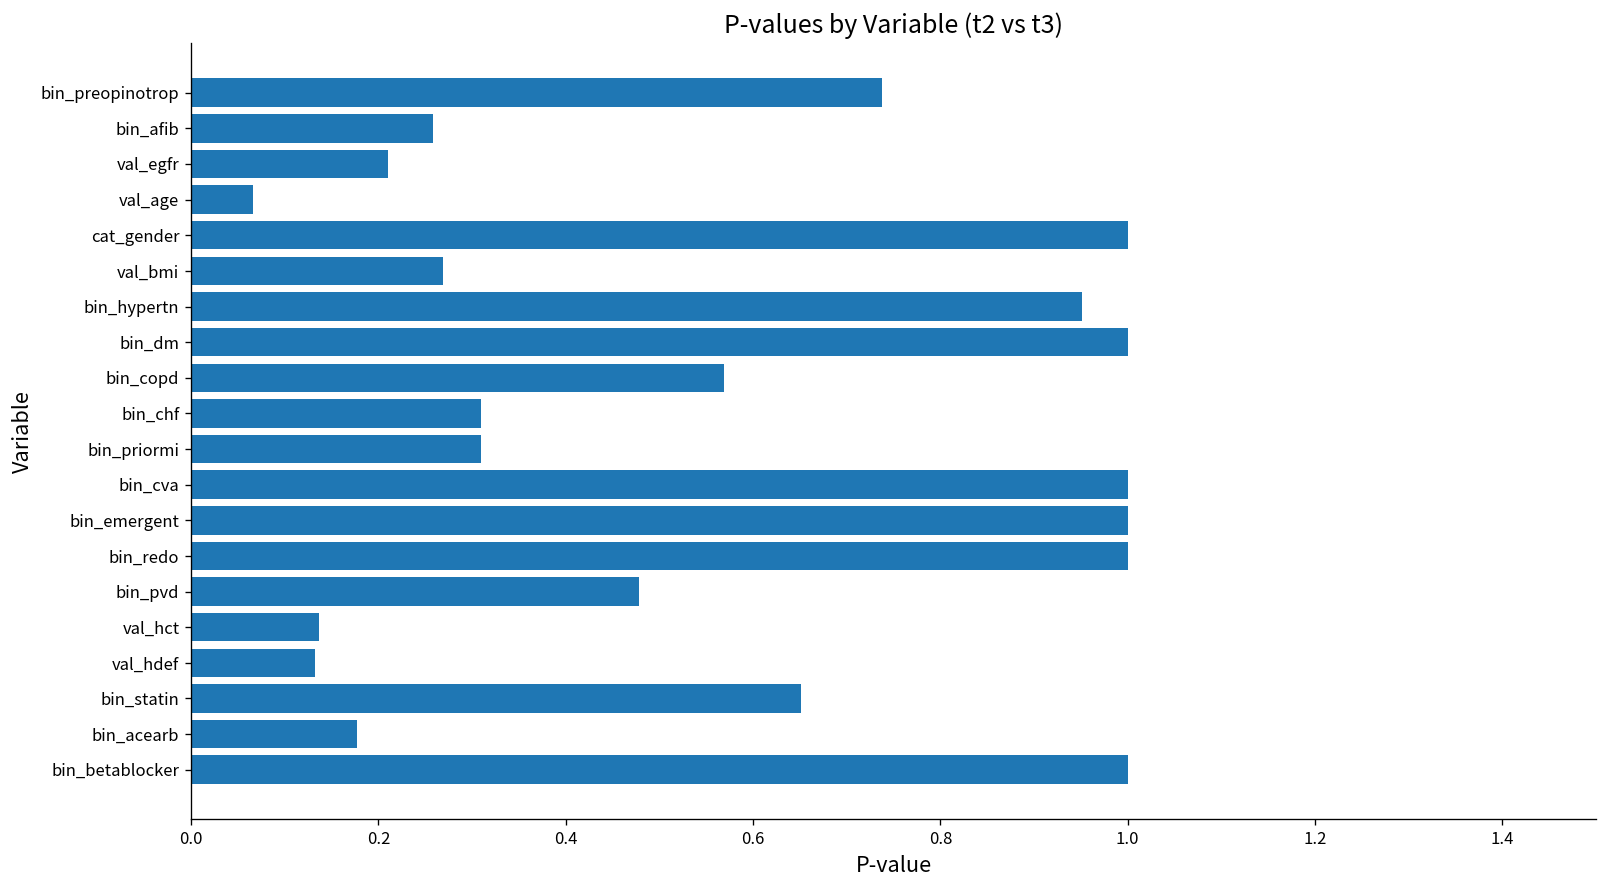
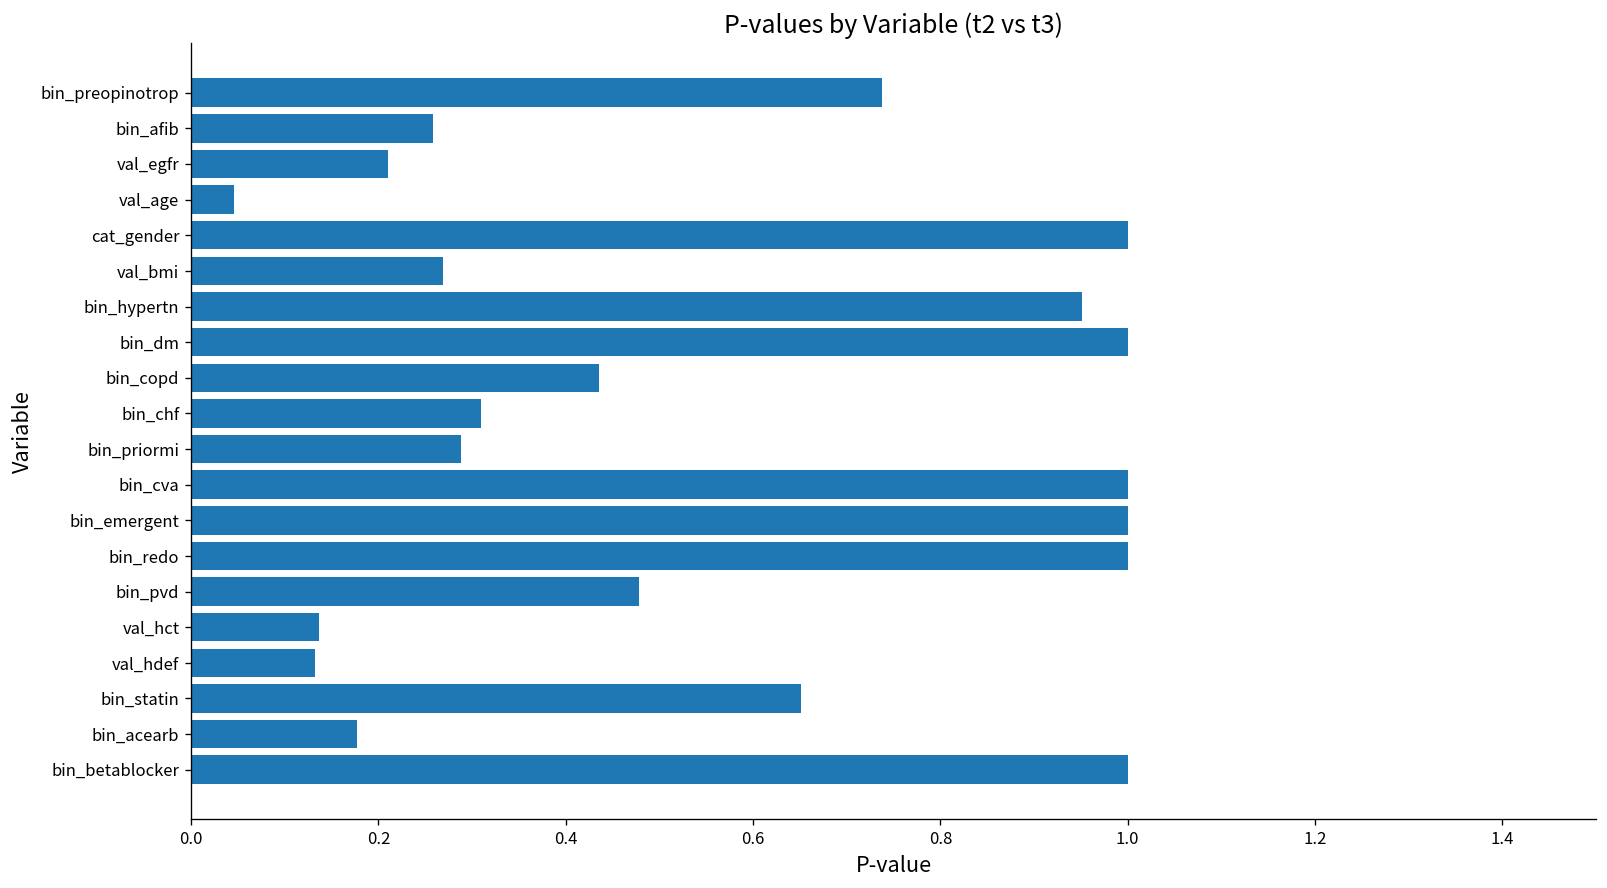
  {
    "bin_preopinotrop": 0.74,
    "bin_afib": 0.26,
    "val_egfr": 0.21,
-   "val_age": 0.07,
+   "val_age": 0.05,
    "cat_gender": 1.00,
    "val_bmi": 0.27,
    "bin_hypertn": 0.95,
    "bin_dm": 1.00,
-   "bin_copd": 0.57,
+   "bin_copd": 0.44,
    "bin_chf": 0.31,
-   "bin_priormi": 0.31,
+   "bin_priormi": 0.29,
    "bin_cva": 1.00,
    "bin_emergent": 1.00,
    "bin_redo": 1.00,
    "bin_pvd": 0.48,
    "val_hct": 0.14,
    "val_hdef": 0.13,
    "bin_statin": 0.65,
    "bin_acearb": 0.18,
    "bin_betablocker": 1.00
  }
